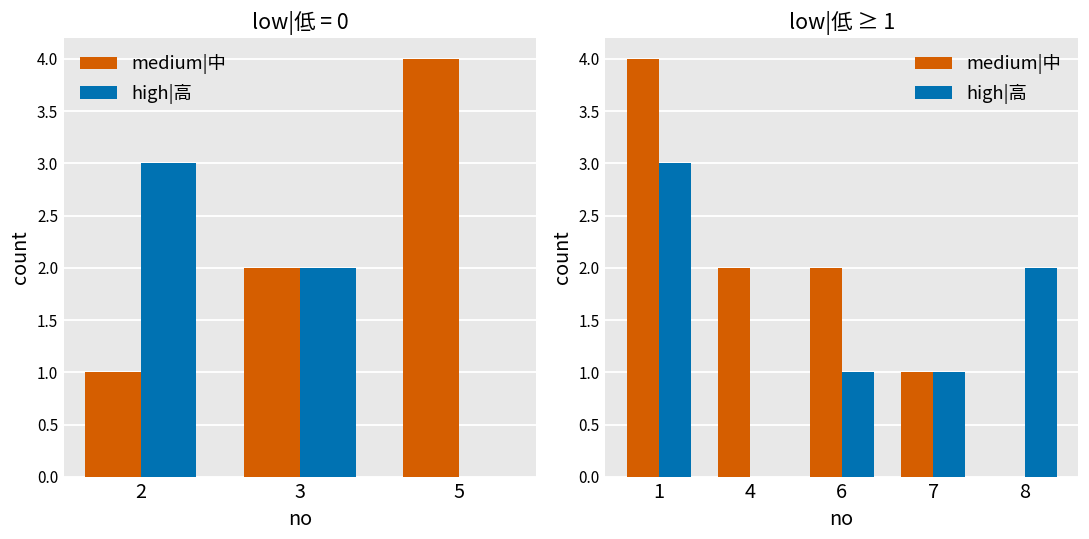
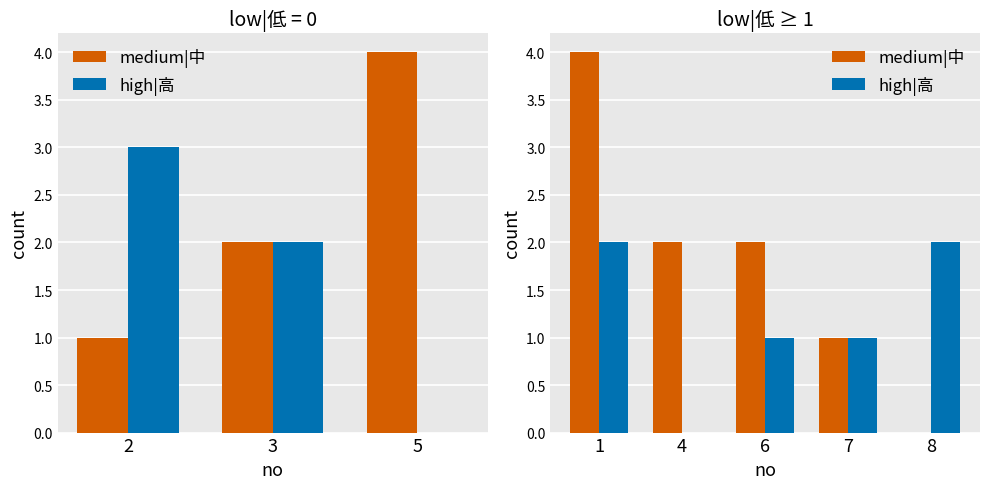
  {
    "low|低 = 0": {
      "medium|中": {
        "2": 1.0,
        "3": 2.0,
        "5": 4.0
      },
      "high|高": {
        "2": 3.0,
        "3": 2.0,
        "5": 0.0
      }
    },
    "low|低 ≥ 1": {
      "medium|中": {
        "1": 4,
        "4": 2,
        "6": 2,
        "7": 1,
        "8": 0
      },
      "high|高": {
-       "1": 3,
+       "1": 2,
        "4": 0,
        "6": 1,
        "7": 1,
        "8": 2
      }
    }
  }
